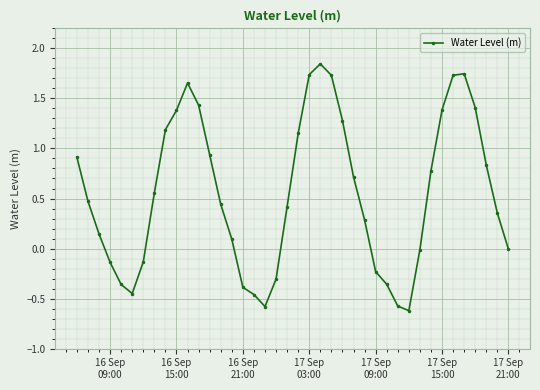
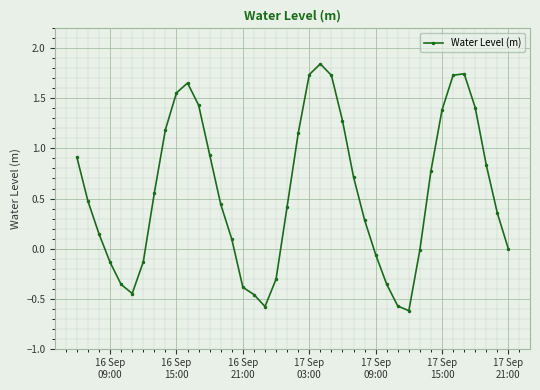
  {
    "16 Sep 09:00": -0.14,
-   "16 Sep 15:00": 1.38,
+   "16 Sep 15:00": 1.56,
    "16 Sep 21:00": -0.39,
    "17 Sep 03:00": 1.74,
-   "17 Sep 09:00": -0.23,
+   "17 Sep 09:00": -0.06,
    "17 Sep 15:00": 1.38,
    "17 Sep 21:00": -0.01
  }
